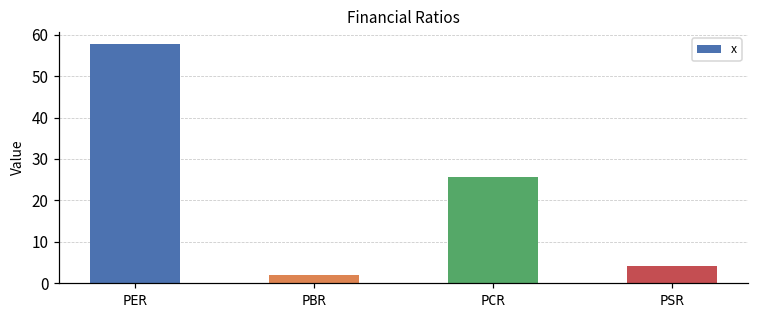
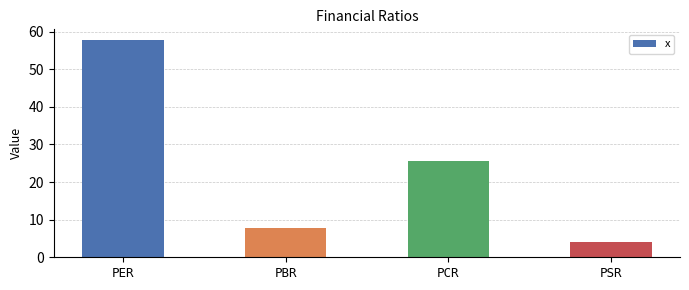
  {
    "PER": 58,
-   "PBR": 2,
+   "PBR": 8,
    "PCR": 26,
    "PSR": 4
  }
